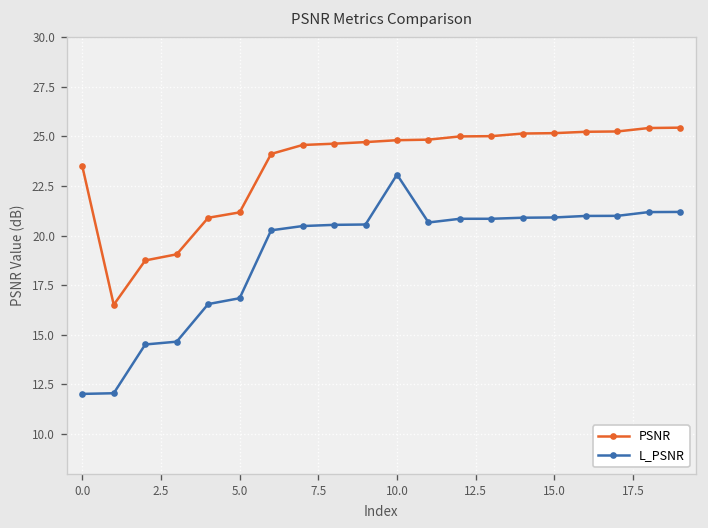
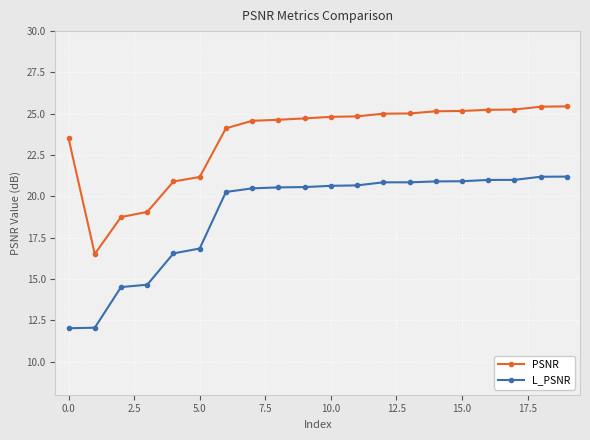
  {
    "PSNR": {
      "0.0": 23.5,
      "5.0": 21.2,
      "10.0": 24.8,
      "15.0": 25.2
    },
    "L_PSNR": {
      "0.0": 12.0,
      "5.0": 16.8,
-     "10.0": 23.1,
+     "10.0": 20.6,
      "15.0": 20.9
    }
  }
